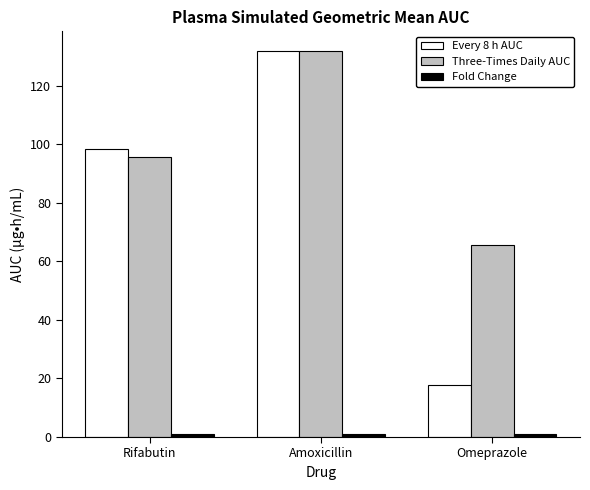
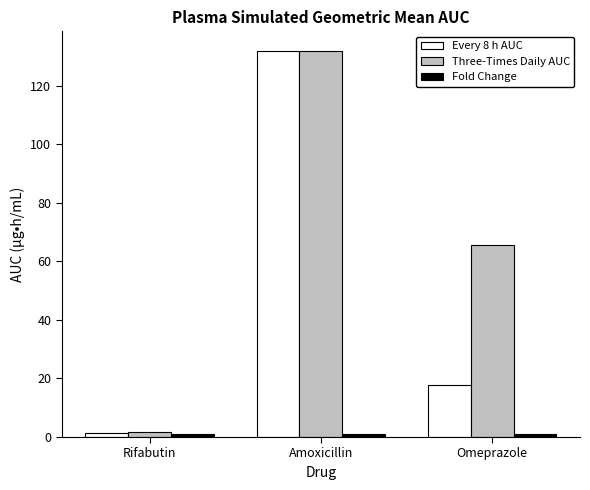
  {
    "Every 8 h AUC": {
-     "Rifabutin": 98,
+     "Rifabutin": 2,
      "Amoxicillin": 132,
      "Omeprazole": 18
    },
    "Three-Times Daily AUC": {
-     "Rifabutin": 96,
+     "Rifabutin": 2,
      "Amoxicillin": 132,
      "Omeprazole": 65
    },
    "Fold Change": {
      "Rifabutin": 1,
      "Amoxicillin": 1,
      "Omeprazole": 1
    }
  }
